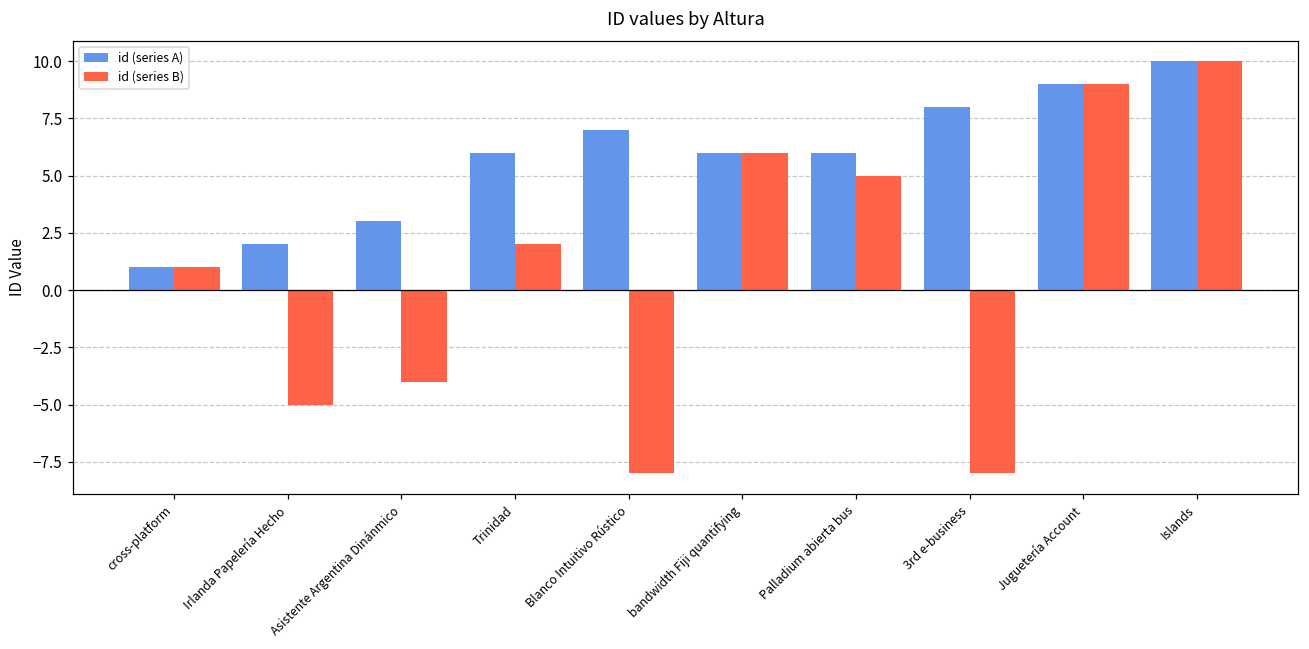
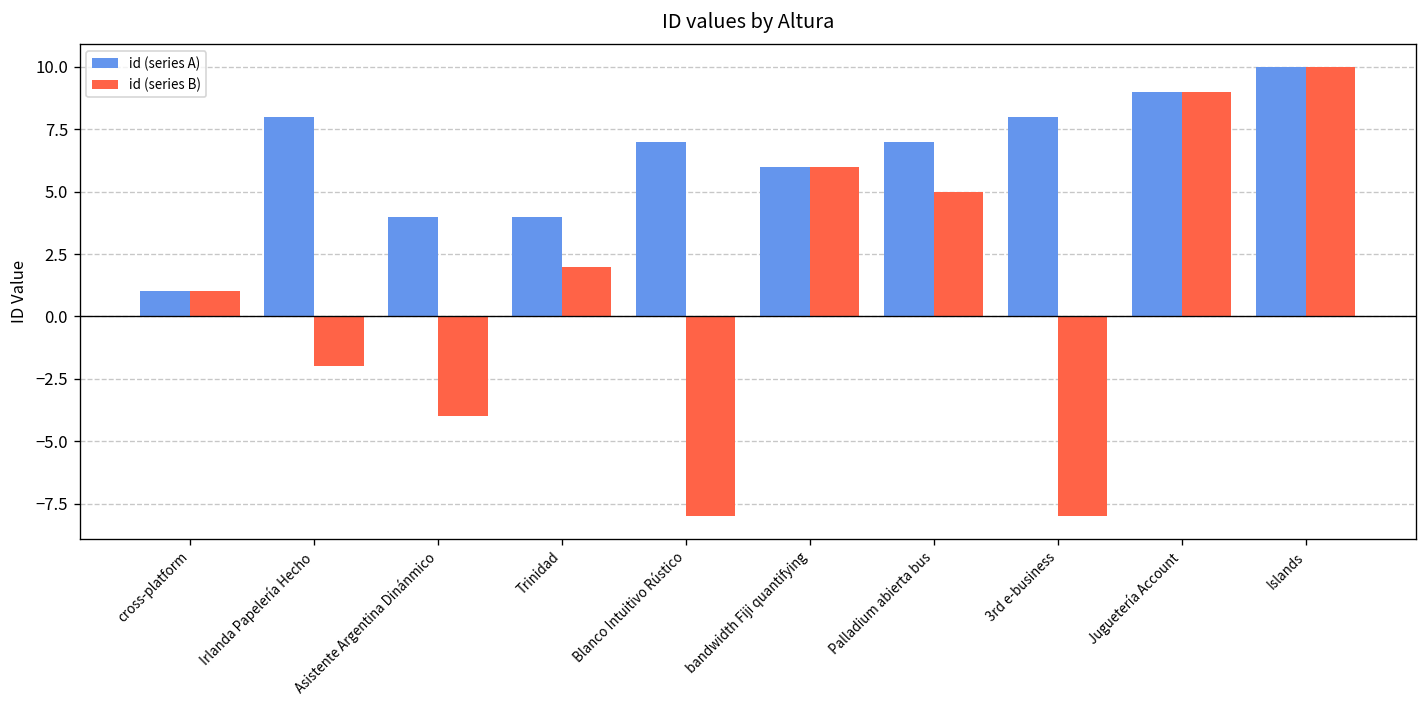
  {
    "id (series A)": {
      "cross-platform": 1,
-     "Irlanda Papelería Hecho": 2,
-     "Asistente Argentina Dinánmico": 3,
-     "Trinidad": 6,
+     "Irlanda Papelería Hecho": 8,
+     "Asistente Argentina Dinánmico": 4,
+     "Trinidad": 4,
      "Blanco Intuitivo Rústico": 7,
      "bandwidth Fiji quantifying": 6,
-     "Palladium abierta bus": 6,
+     "Palladium abierta bus": 7,
      "3rd e-business": 8,
      "Juguetería Account": 9,
      "Islands": 10
    },
    "id (series B)": {
      "cross-platform": 1,
-     "Irlanda Papelería Hecho": -5,
+     "Irlanda Papelería Hecho": -2,
      "Asistente Argentina Dinánmico": -4,
      "Trinidad": 2,
      "Blanco Intuitivo Rústico": -8,
      "bandwidth Fiji quantifying": 6,
      "Palladium abierta bus": 5,
      "3rd e-business": -8,
      "Juguetería Account": 9,
      "Islands": 10
    }
  }
